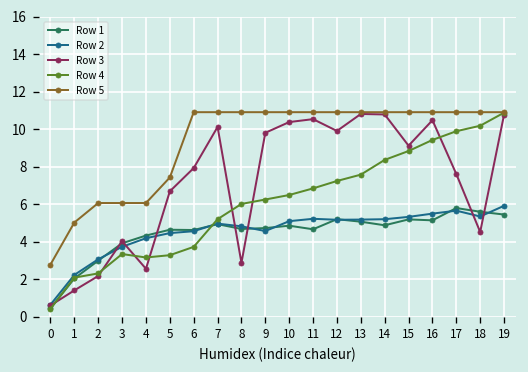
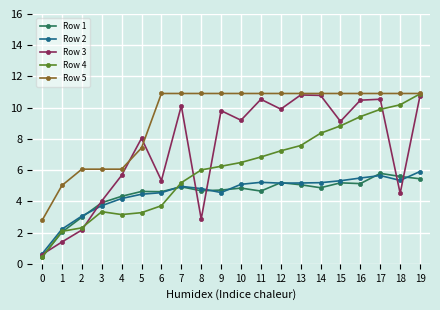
  {
    "Row 3": {
      "1": 1.4,
-     "4": 2.6,
-     "5": 6.7,
-     "6": 7.9,
+     "4": 5.7,
+     "5": 8.0,
+     "6": 5.3,
      "7": 10.1,
      "8": 2.9,
      "9": 9.8,
-     "10": 10.4,
+     "10": 9.2,
      "11": 10.5,
      "12": 9.9,
      "15": 9.1,
      "16": 10.5,
-     "17": 7.6,
+     "17": 10.5,
      "18": 4.5
    }
  }
